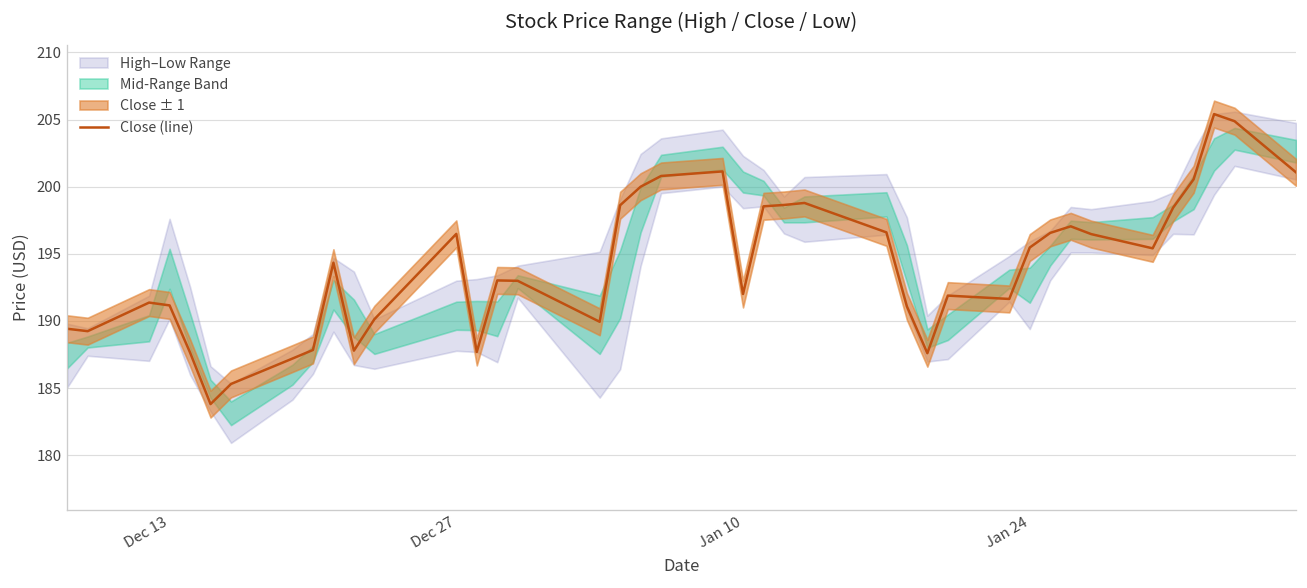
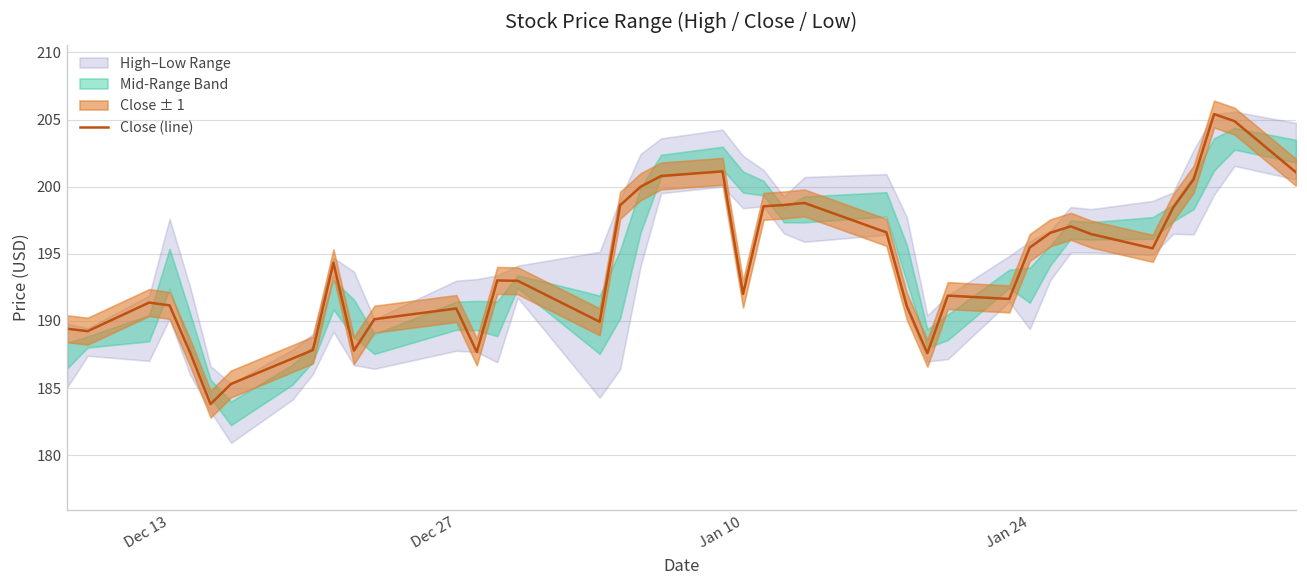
  {
    "Close (line)": {
      "Dec 13": 191.2,
-     "Dec 27": 196.5,
+     "Dec 27": 190.9,
      "Jan 10": 192.0,
      "Jan 24": 195.5
    }
  }
